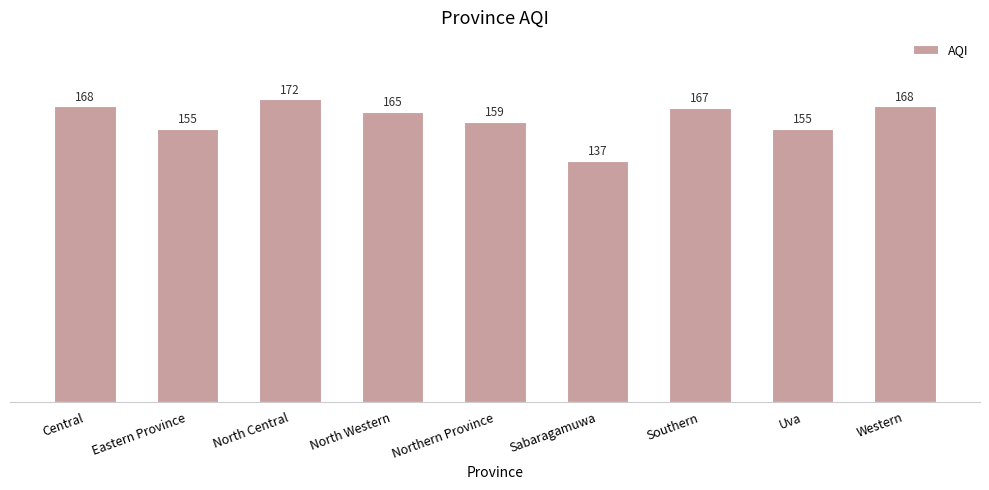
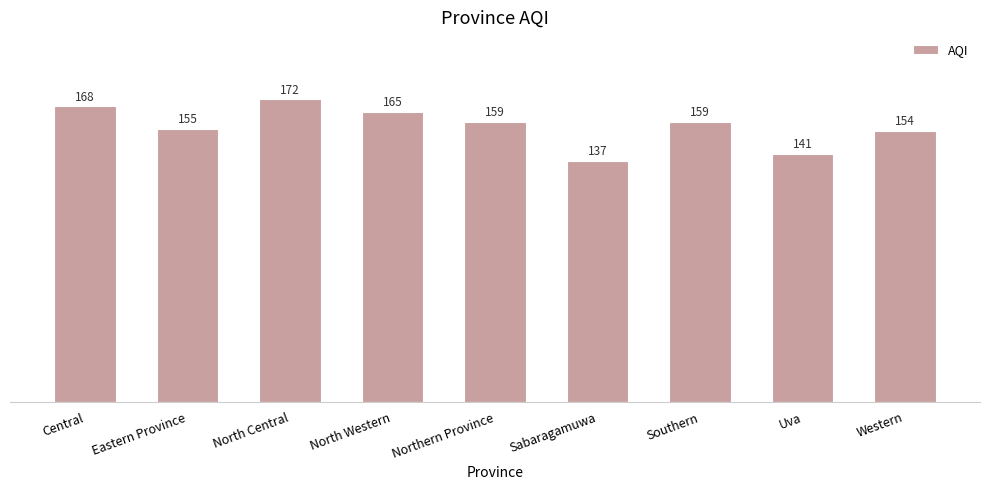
  {
    "Central": 168,
    "Eastern Province": 155,
    "North Central": 172,
    "North Western": 165,
    "Northern Province": 159,
    "Sabaragamuwa": 137,
-   "Southern": 167,
-   "Uva": 155,
-   "Western": 168
+   "Southern": 159,
+   "Uva": 141,
+   "Western": 154
  }
